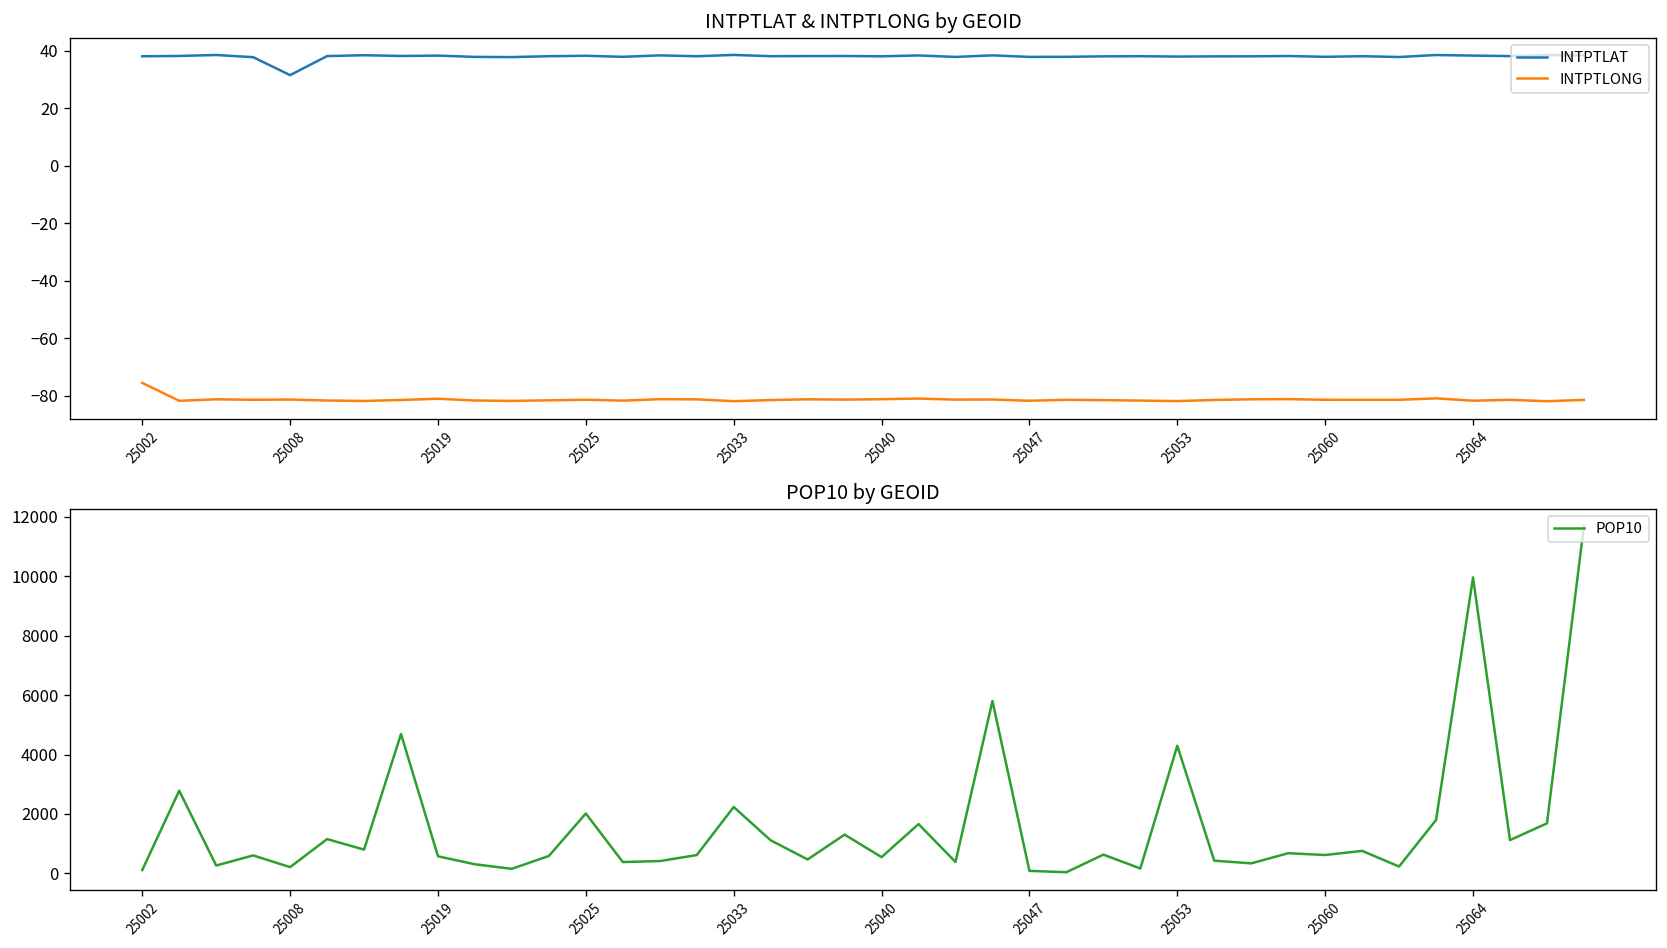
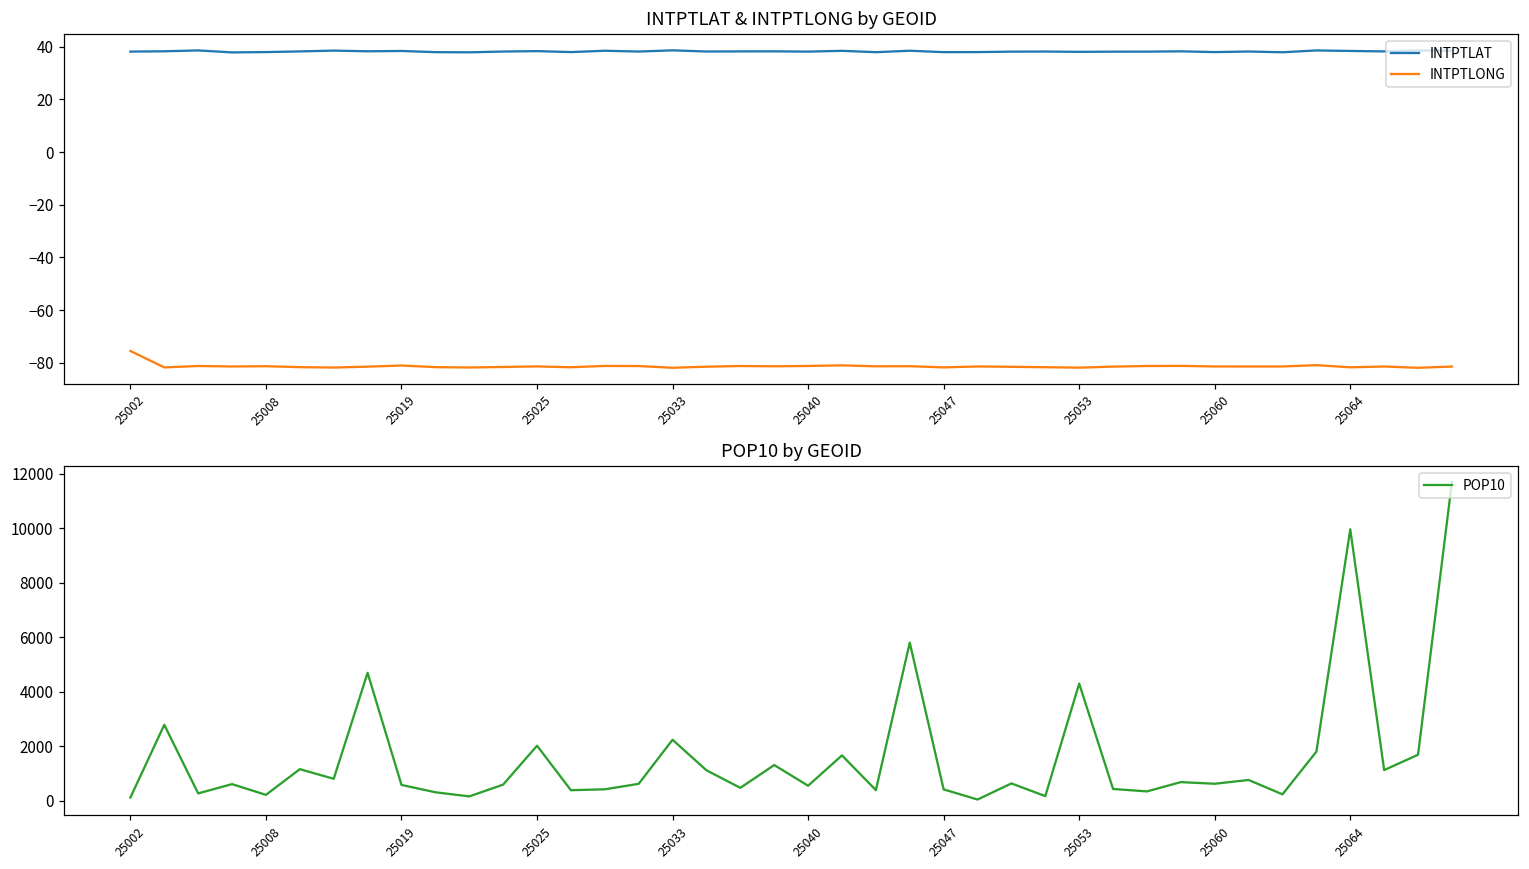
  {
    "INTPTLAT & INTPTLONG by GEOID": {
      "INTPTLAT": {
        "25002": 38,
-       "25008": 32,
+       "25008": 38,
        "25019": 38,
        "25025": 38,
        "25033": 39,
        "25040": 38,
        "25047": 38,
        "25053": 38,
        "25060": 38,
        "25064": 38
      },
      "INTPTLONG": {
        "25002": -76,
        "25008": -81,
        "25019": -81,
        "25025": -81,
        "25033": -82,
        "25040": -81,
        "25047": -82,
        "25053": -82,
        "25060": -81,
        "25064": -82
      }
    },
    "POP10 by GEOID": {
      "25002": 100,
      "25008": 200,
      "25019": 600,
      "25025": 2000,
      "25033": 2200,
      "25040": 500,
-     "25047": 100,
+     "25047": 400,
      "25053": 4300,
      "25060": 600,
      "25064": 10000
    }
  }
